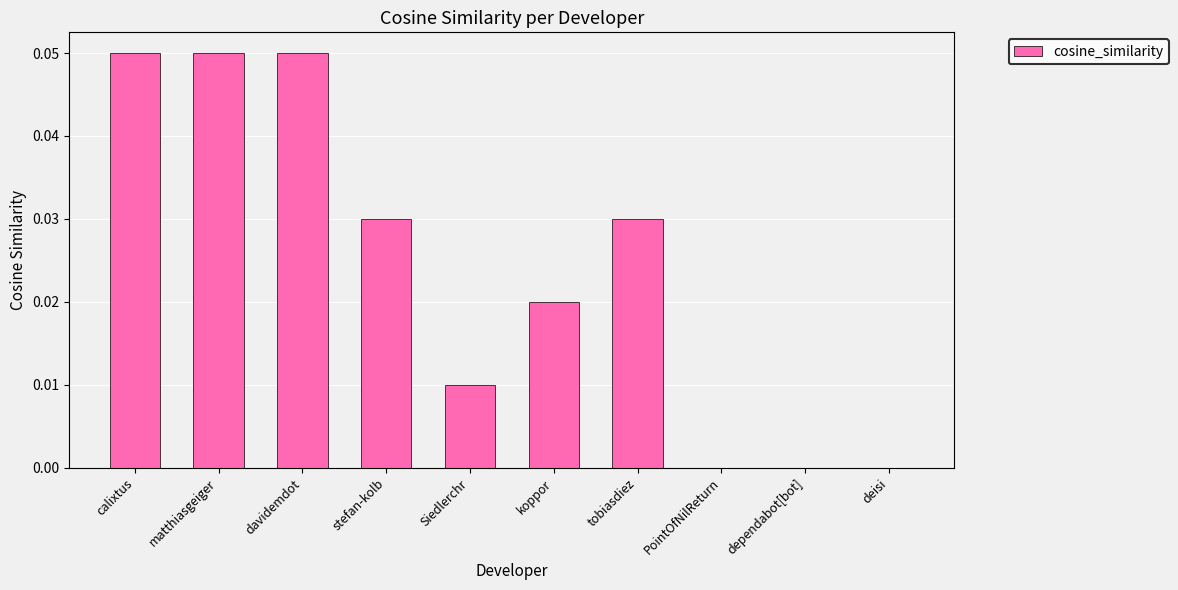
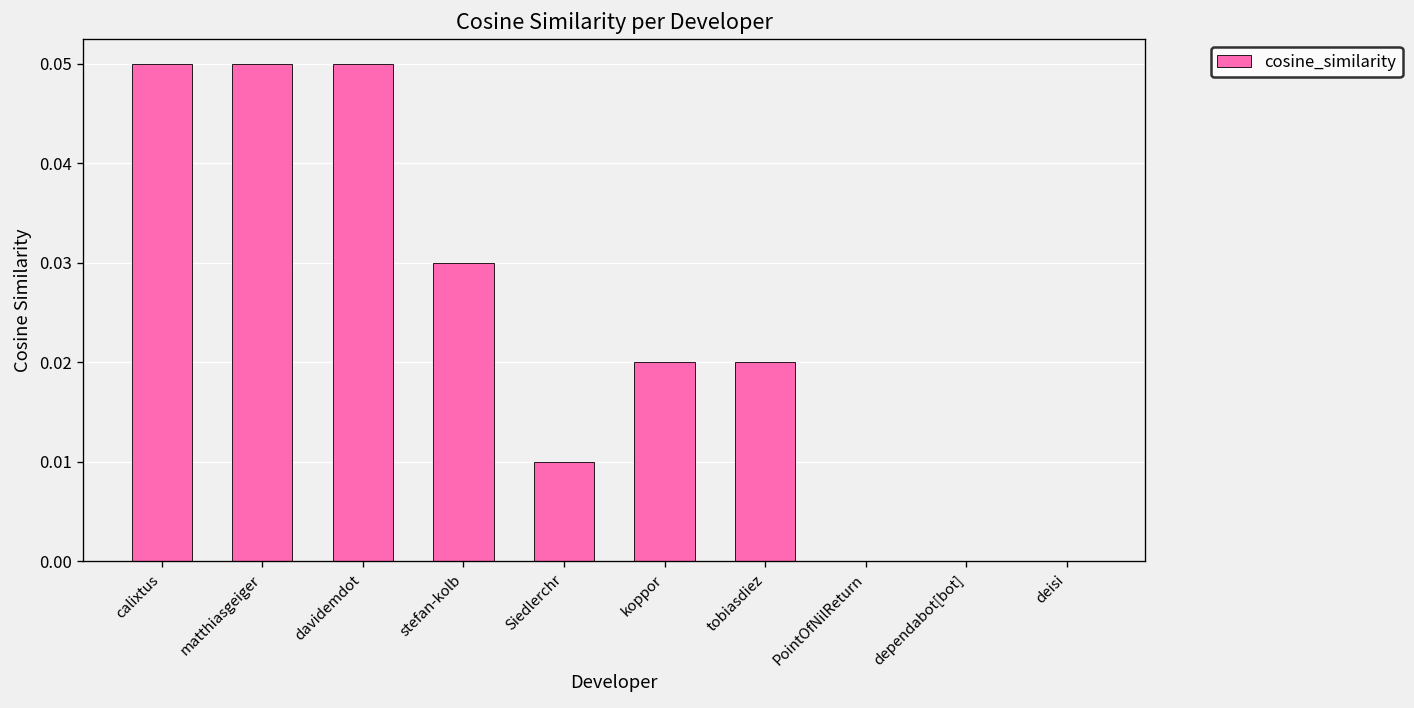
  {
    "calixtus": 0.05,
    "matthiasgeiger": 0.05,
    "davidemdot": 0.05,
    "stefan-kolb": 0.03,
    "Siedlerchr": 0.01,
    "koppor": 0.02,
-   "tobiasdiez": 0.03,
+   "tobiasdiez": 0.02,
    "PointOfNilReturn": 0.00,
    "dependabot[bot]": 0.00,
    "deisi": 0.00
  }
